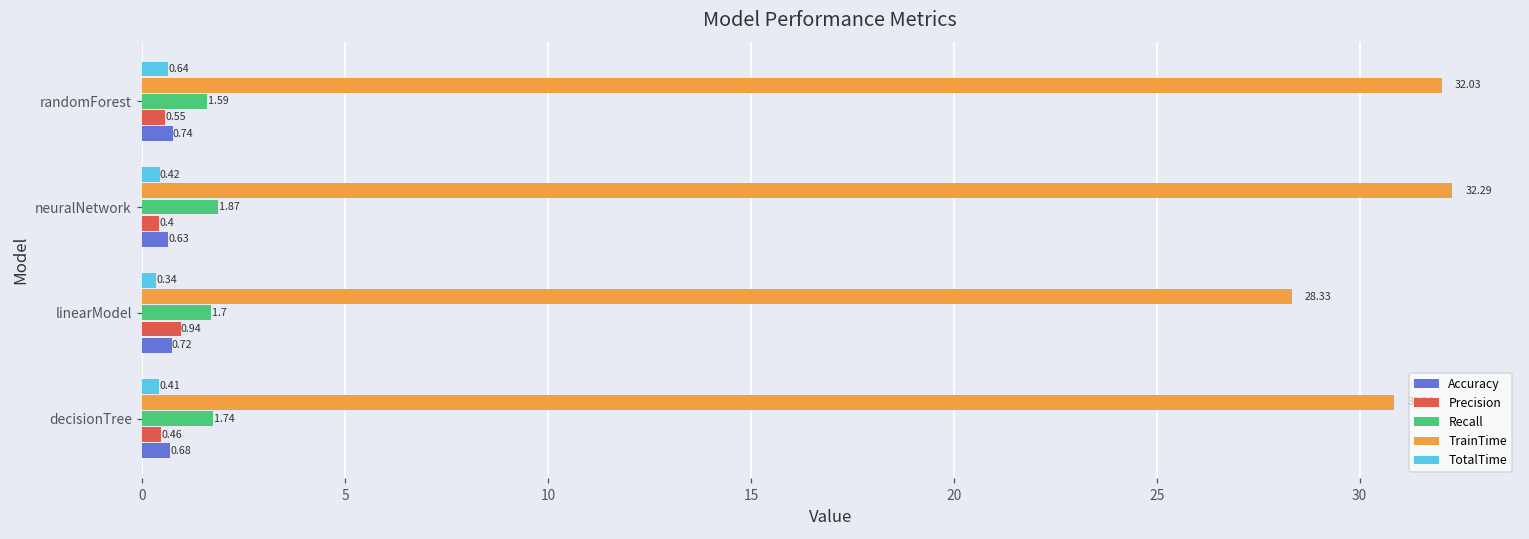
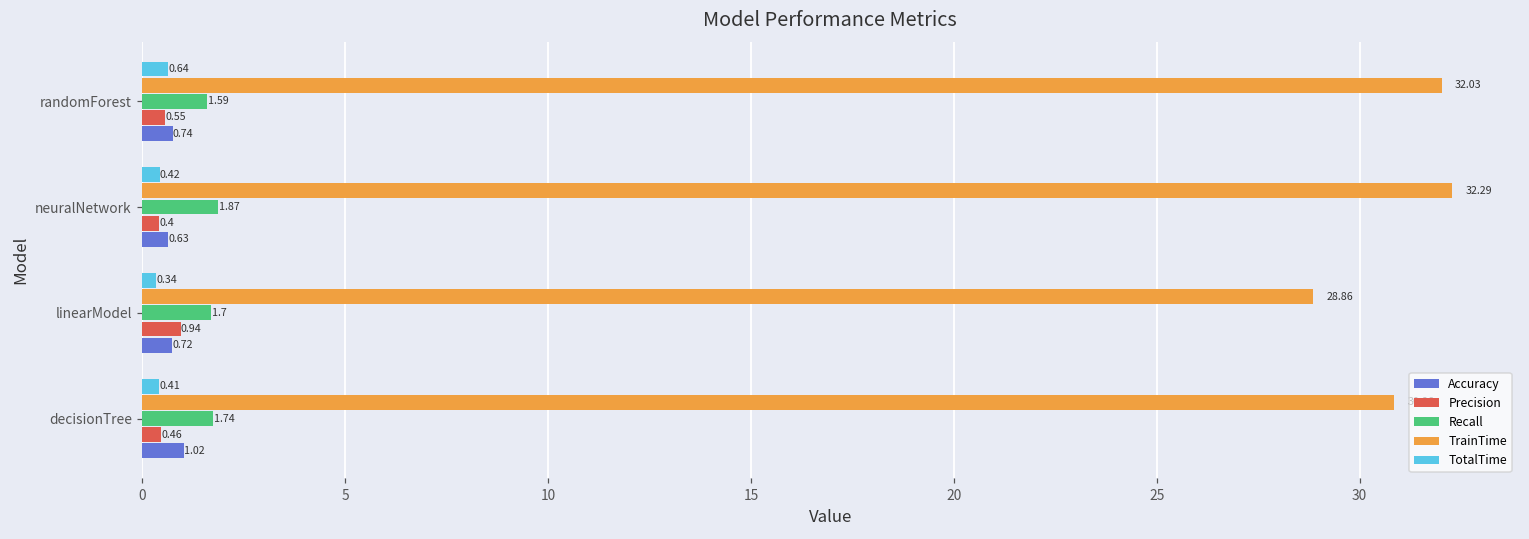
  {
    "Accuracy": {
      "randomForest": 0.74,
      "neuralNetwork": 0.63,
      "linearModel": 0.72,
-     "decisionTree": 0.68
+     "decisionTree": 1.02
    },
    "Precision": {
      "randomForest": 0.55,
      "neuralNetwork": 0.4,
      "linearModel": 0.94,
      "decisionTree": 0.46
    },
    "Recall": {
      "randomForest": 1.59,
      "neuralNetwork": 1.87,
      "linearModel": 1.7,
      "decisionTree": 1.74
    },
    "TrainTime": {
      "randomForest": 32.03,
      "neuralNetwork": 32.29,
-     "linearModel": 28.33
+     "linearModel": 28.86
    },
    "TotalTime": {
      "randomForest": 0.64,
      "neuralNetwork": 0.42,
      "linearModel": 0.34,
      "decisionTree": 0.41
    }
  }
